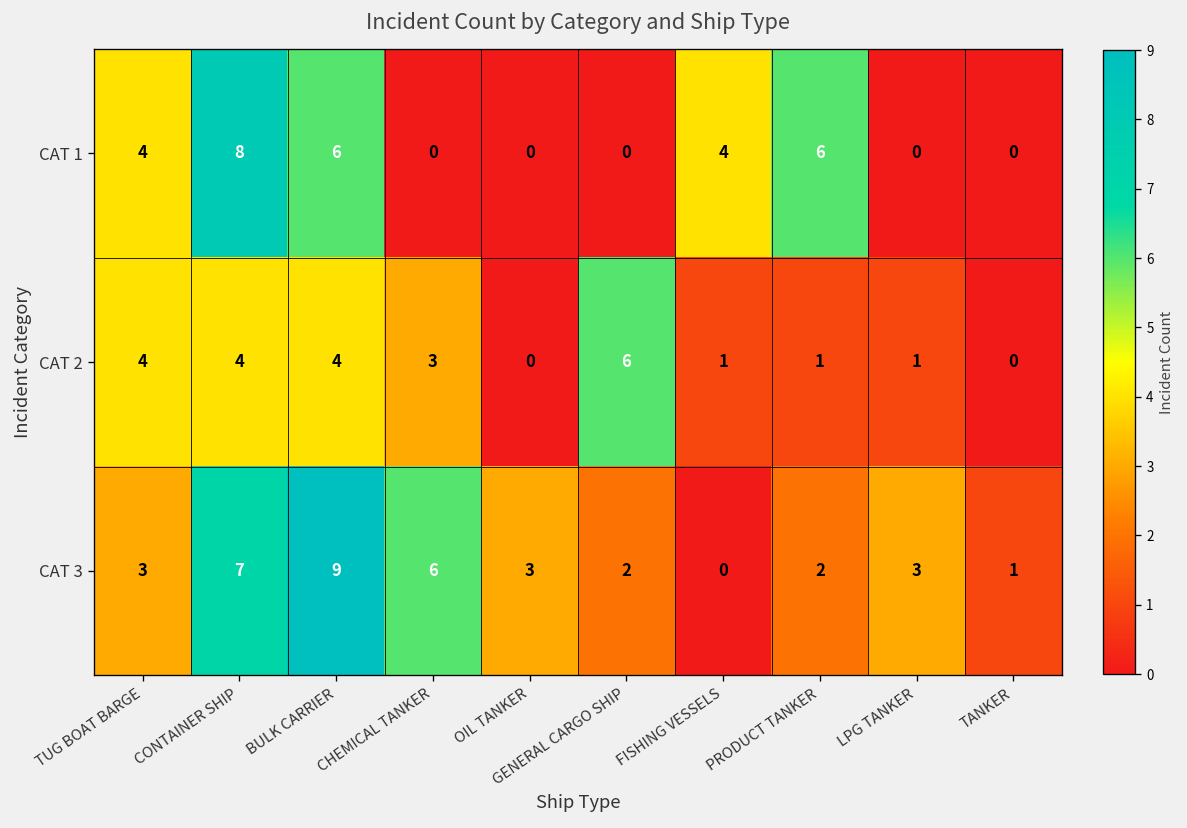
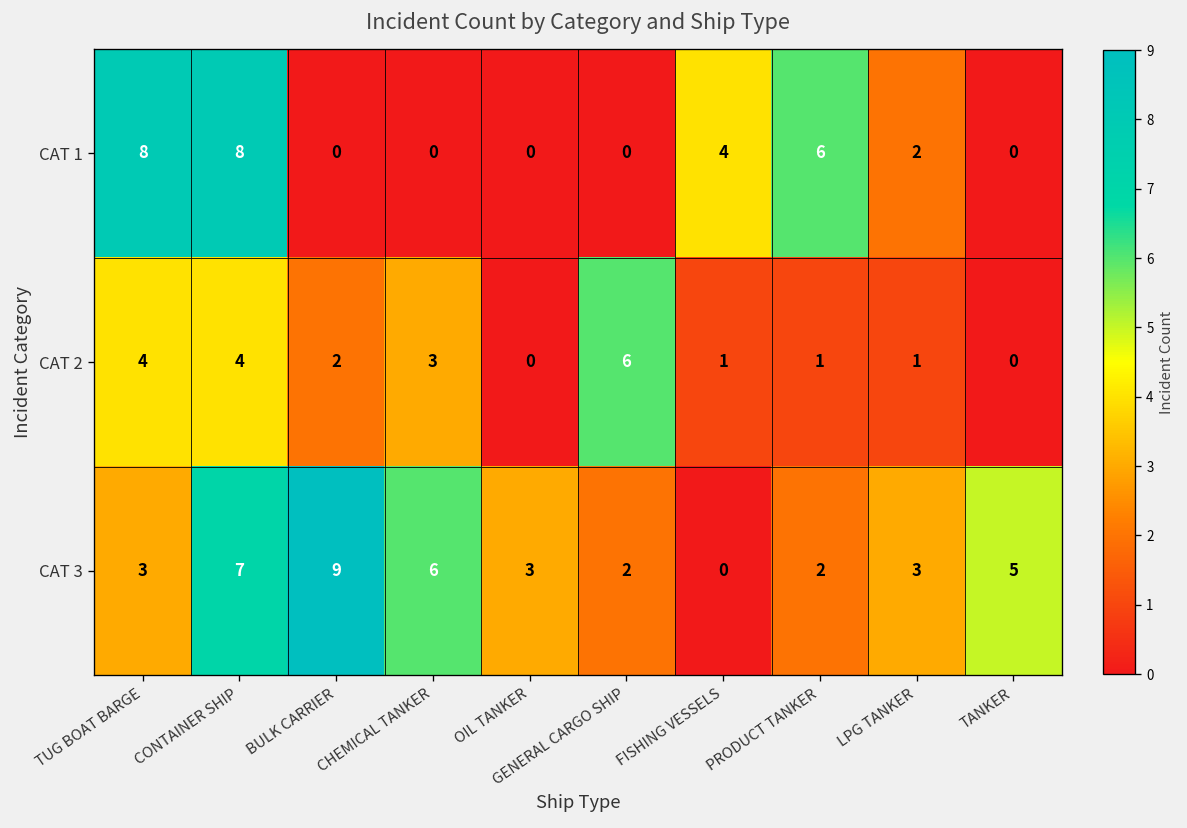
  {
    "CAT 1": {
-     "TUG BOAT BARGE": 4,
+     "TUG BOAT BARGE": 8,
      "CONTAINER SHIP": 8,
-     "BULK CARRIER": 6,
+     "BULK CARRIER": 0,
      "CHEMICAL TANKER": 0,
      "OIL TANKER": 0,
      "GENERAL CARGO SHIP": 0,
      "FISHING VESSELS": 4,
      "PRODUCT TANKER": 6,
-     "LPG TANKER": 0,
+     "LPG TANKER": 2,
      "TANKER": 0
    },
    "CAT 2": {
      "TUG BOAT BARGE": 4,
      "CONTAINER SHIP": 4,
-     "BULK CARRIER": 4,
+     "BULK CARRIER": 2,
      "CHEMICAL TANKER": 3,
      "OIL TANKER": 0,
      "GENERAL CARGO SHIP": 6,
      "FISHING VESSELS": 1,
      "PRODUCT TANKER": 1,
      "LPG TANKER": 1,
      "TANKER": 0
    },
    "CAT 3": {
      "TUG BOAT BARGE": 3,
      "CONTAINER SHIP": 7,
      "BULK CARRIER": 9,
      "CHEMICAL TANKER": 6,
      "OIL TANKER": 3,
      "GENERAL CARGO SHIP": 2,
      "FISHING VESSELS": 0,
      "PRODUCT TANKER": 2,
      "LPG TANKER": 3,
-     "TANKER": 1
+     "TANKER": 5
    }
  }
